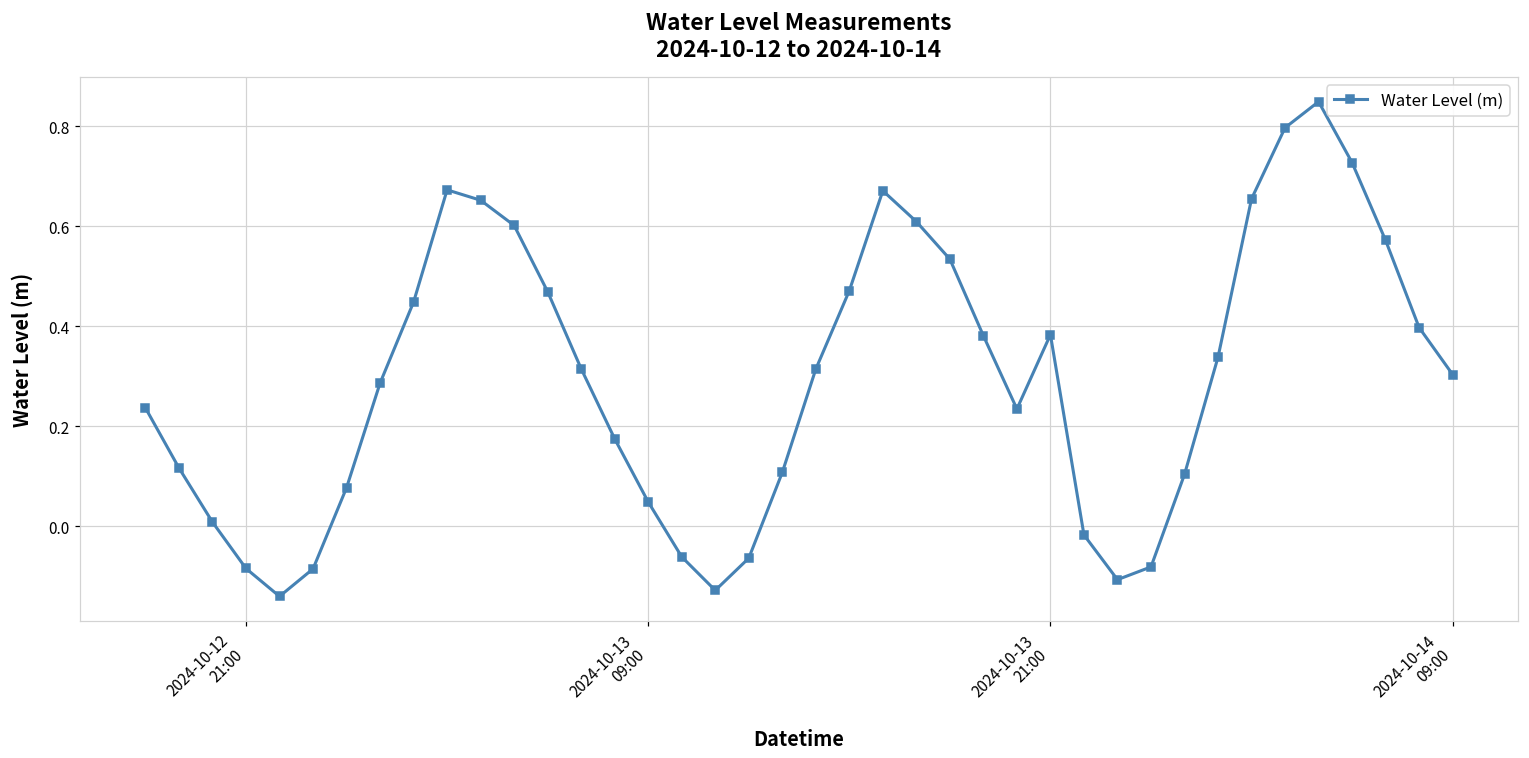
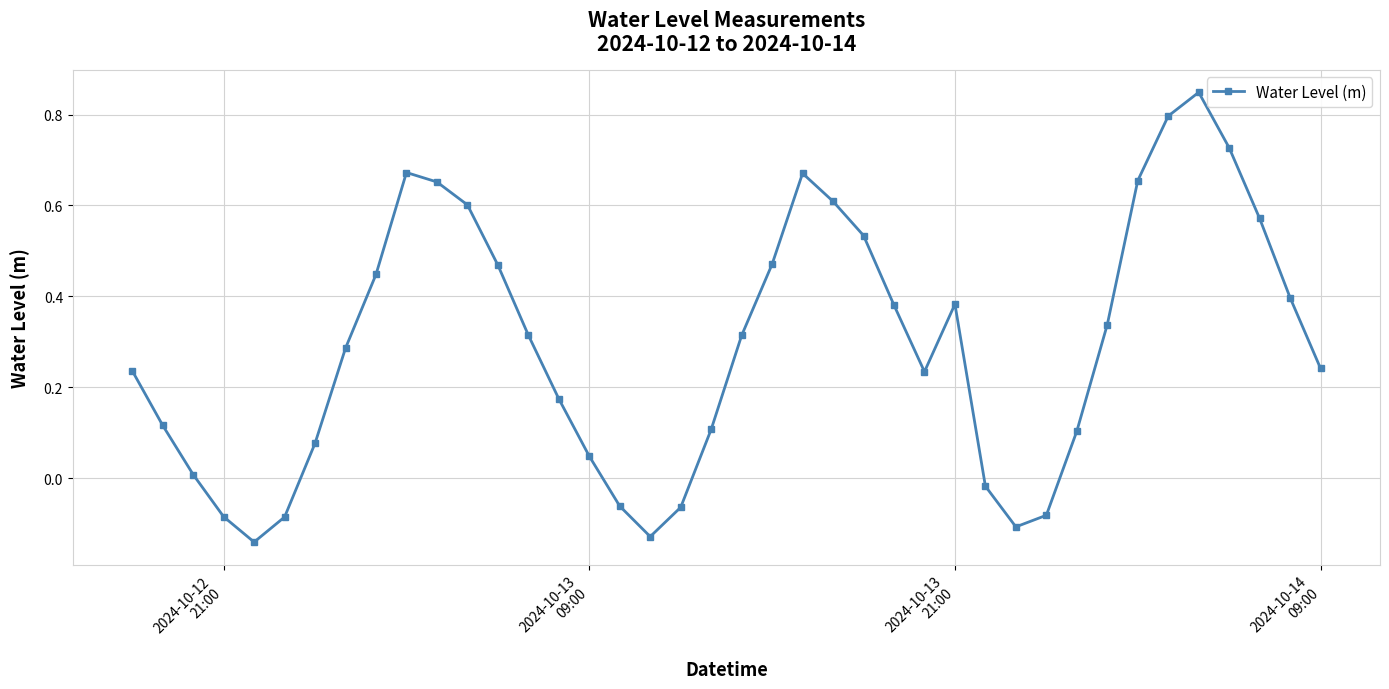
  {
    "2024-10-12 21:00": -0.08,
    "2024-10-13 09:00": 0.05,
    "2024-10-13 21:00": 0.38,
-   "2024-10-14 09:00": 0.30
+   "2024-10-14 09:00": 0.24
  }
